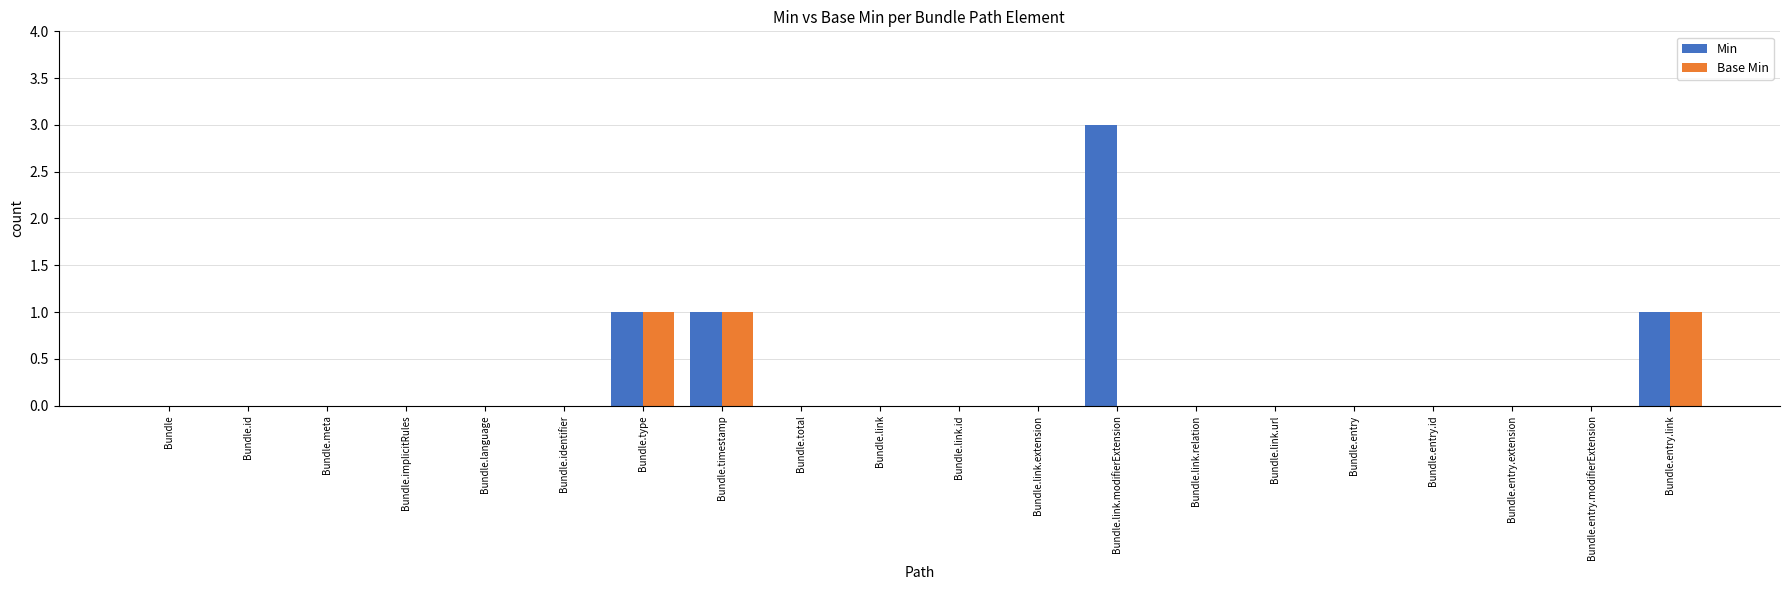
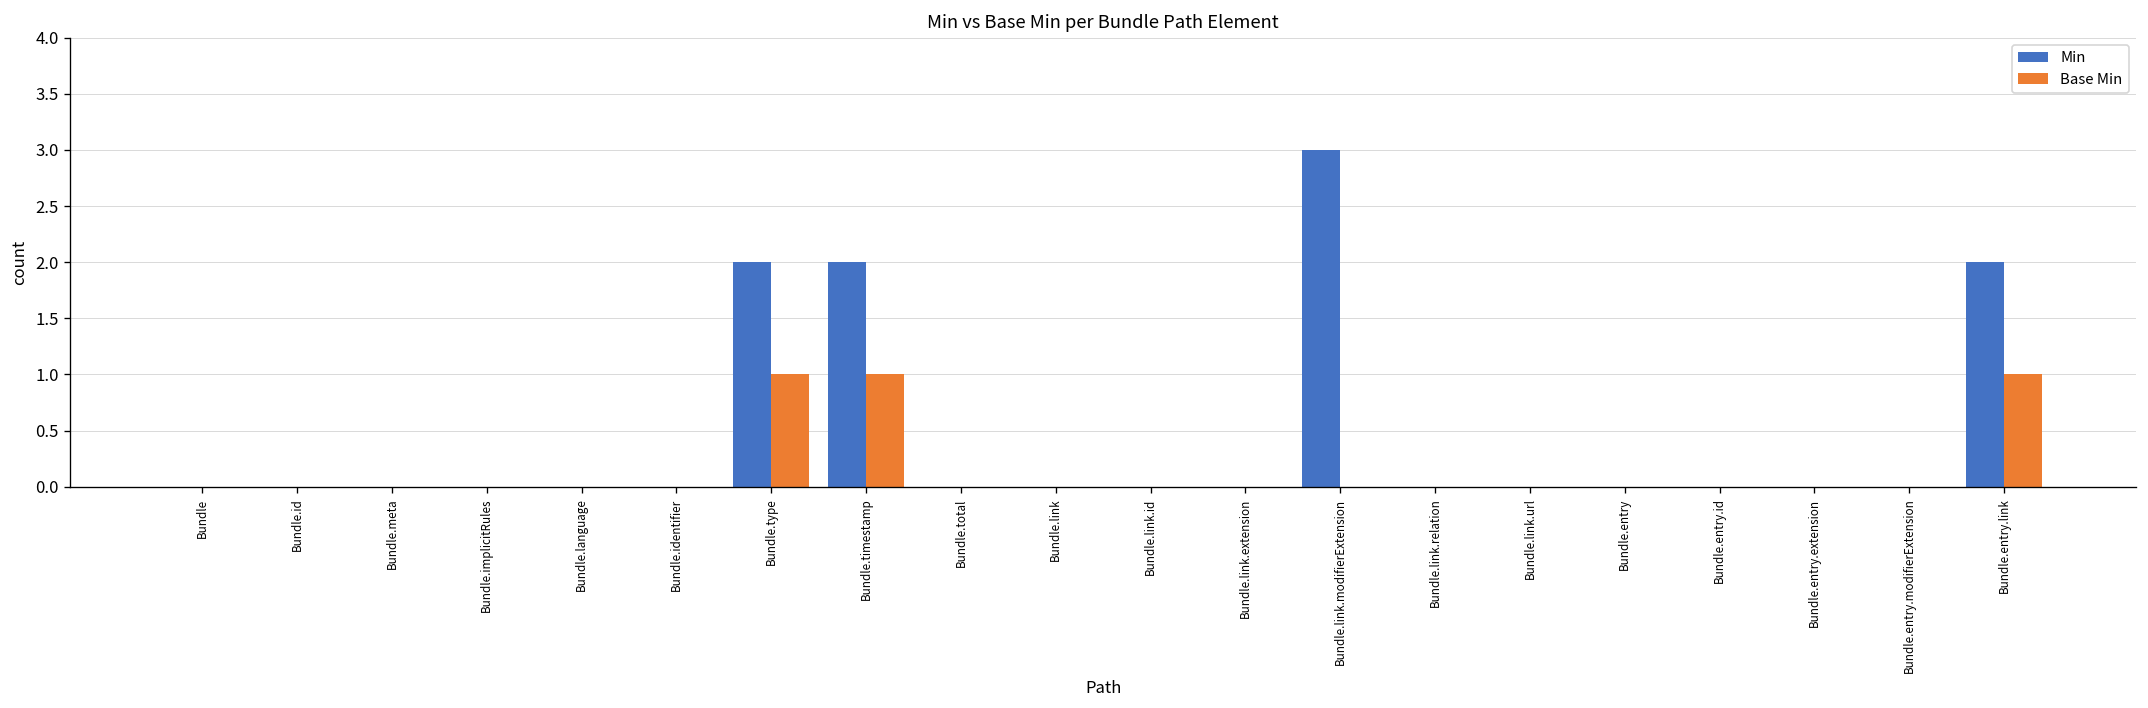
  {
    "Min": {
      "Bundle": 0,
      "Bundle.id": 0,
      "Bundle.meta": 0,
      "Bundle.implicitRules": 0,
      "Bundle.language": 0,
      "Bundle.identifier": 0,
-     "Bundle.type": 1,
-     "Bundle.timestamp": 1,
+     "Bundle.type": 2,
+     "Bundle.timestamp": 2,
      "Bundle.total": 0,
      "Bundle.link": 0,
      "Bundle.link.id": 0,
      "Bundle.link.extension": 0,
      "Bundle.link.modifierExtension": 3,
      "Bundle.link.relation": 0,
      "Bundle.link.url": 0,
      "Bundle.entry": 0,
      "Bundle.entry.id": 0,
      "Bundle.entry.extension": 0,
      "Bundle.entry.modifierExtension": 0,
-     "Bundle.entry.link": 1
+     "Bundle.entry.link": 2
    },
    "Base Min": {
      "Bundle": 0,
      "Bundle.id": 0,
      "Bundle.meta": 0,
      "Bundle.implicitRules": 0,
      "Bundle.language": 0,
      "Bundle.identifier": 0,
      "Bundle.type": 1,
      "Bundle.timestamp": 1,
      "Bundle.total": 0,
      "Bundle.link": 0,
      "Bundle.link.id": 0,
      "Bundle.link.extension": 0,
      "Bundle.link.modifierExtension": 0,
      "Bundle.link.relation": 0,
      "Bundle.link.url": 0,
      "Bundle.entry": 0,
      "Bundle.entry.id": 0,
      "Bundle.entry.extension": 0,
      "Bundle.entry.modifierExtension": 0,
      "Bundle.entry.link": 1
    }
  }
